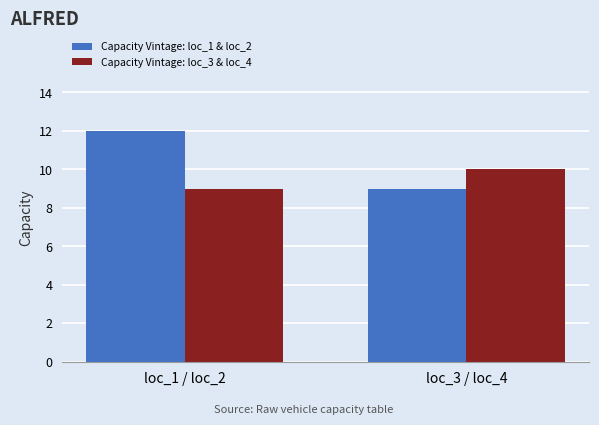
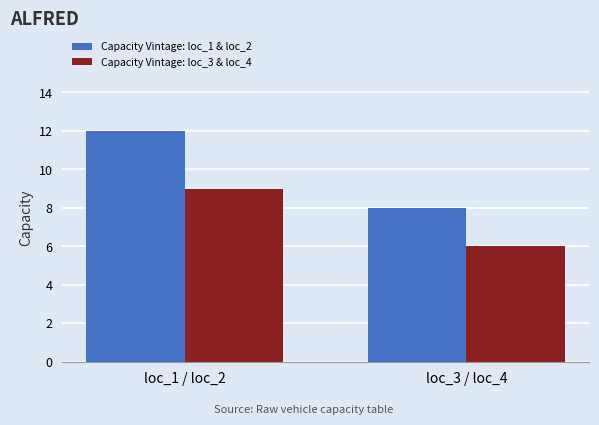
  {
    "Capacity Vintage: loc_1 & loc_2": {
      "loc_1 / loc_2": 12,
-     "loc_3 / loc_4": 9
+     "loc_3 / loc_4": 8
    },
    "Capacity Vintage: loc_3 & loc_4": {
      "loc_1 / loc_2": 9,
-     "loc_3 / loc_4": 10
+     "loc_3 / loc_4": 6
    }
  }
